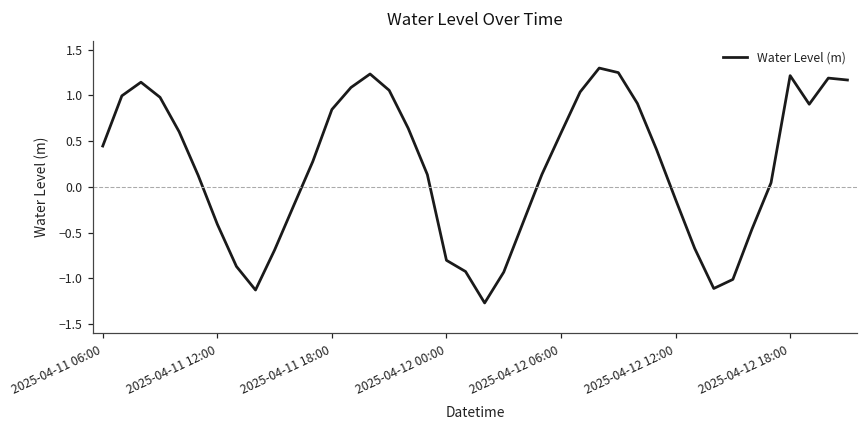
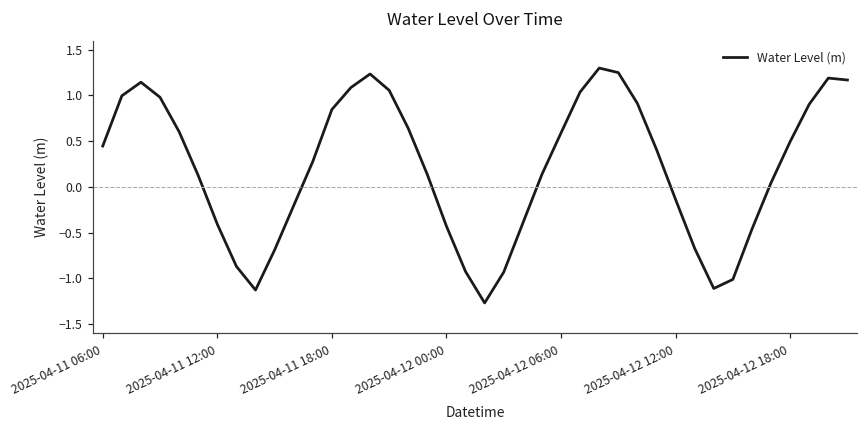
  {
    "2025-04-11 06:00": 0.4,
    "2025-04-11 12:00": -0.4,
    "2025-04-11 18:00": 0.8,
-   "2025-04-12 00:00": -0.8,
+   "2025-04-12 00:00": -0.4,
    "2025-04-12 06:00": 0.6,
    "2025-04-12 12:00": -0.1,
-   "2025-04-12 18:00": 1.2
+   "2025-04-12 18:00": 0.5
  }
